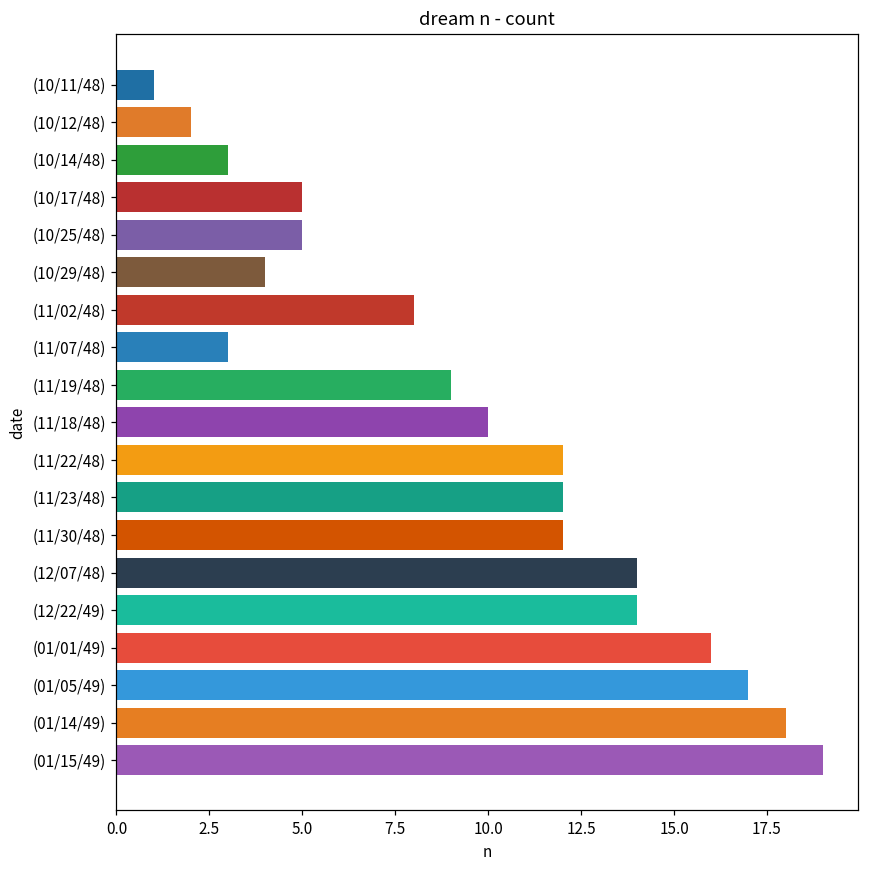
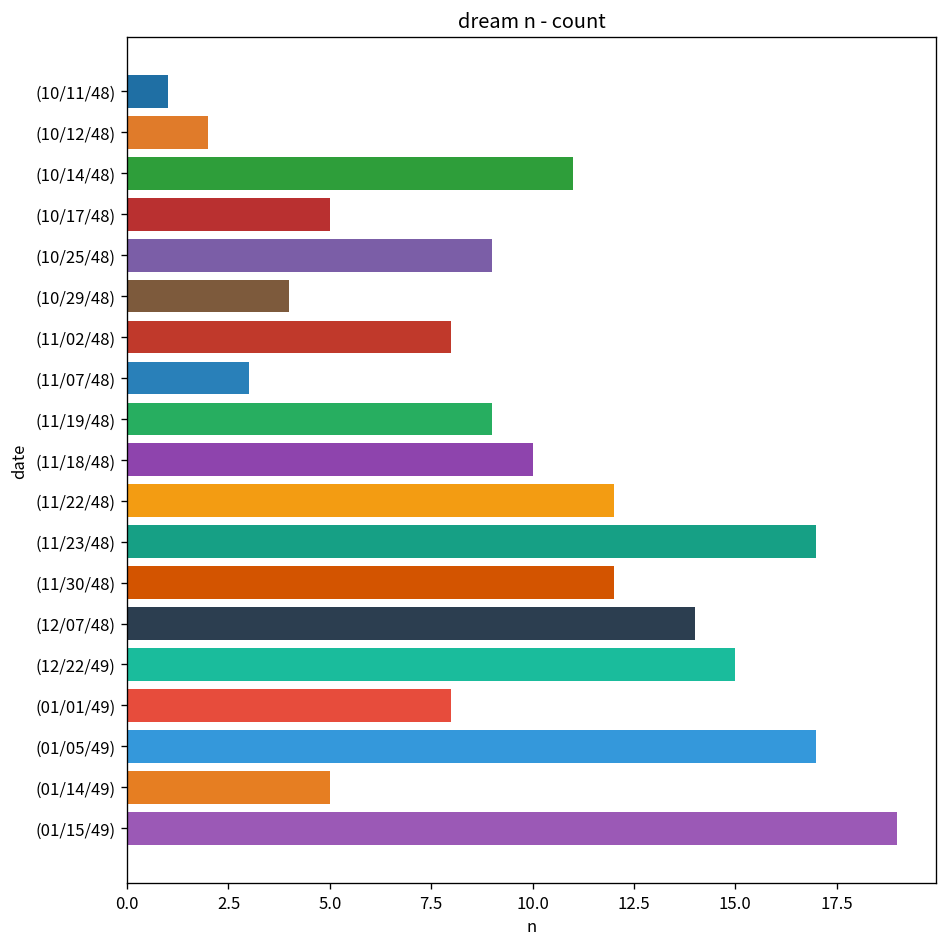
  {
    "(10/11/48)": 1,
    "(10/12/48)": 2,
-   "(10/14/48)": 3,
+   "(10/14/48)": 11,
    "(10/17/48)": 5,
-   "(10/25/48)": 5,
+   "(10/25/48)": 9,
    "(10/29/48)": 4,
    "(11/02/48)": 8,
    "(11/07/48)": 3,
    "(11/19/48)": 9,
    "(11/18/48)": 10,
    "(11/22/48)": 12,
-   "(11/23/48)": 12,
+   "(11/23/48)": 17,
    "(11/30/48)": 12,
    "(12/07/48)": 14,
-   "(12/22/49)": 14,
-   "(01/01/49)": 16,
+   "(12/22/49)": 15,
+   "(01/01/49)": 8,
    "(01/05/49)": 17,
-   "(01/14/49)": 18,
+   "(01/14/49)": 5,
    "(01/15/49)": 19
  }
